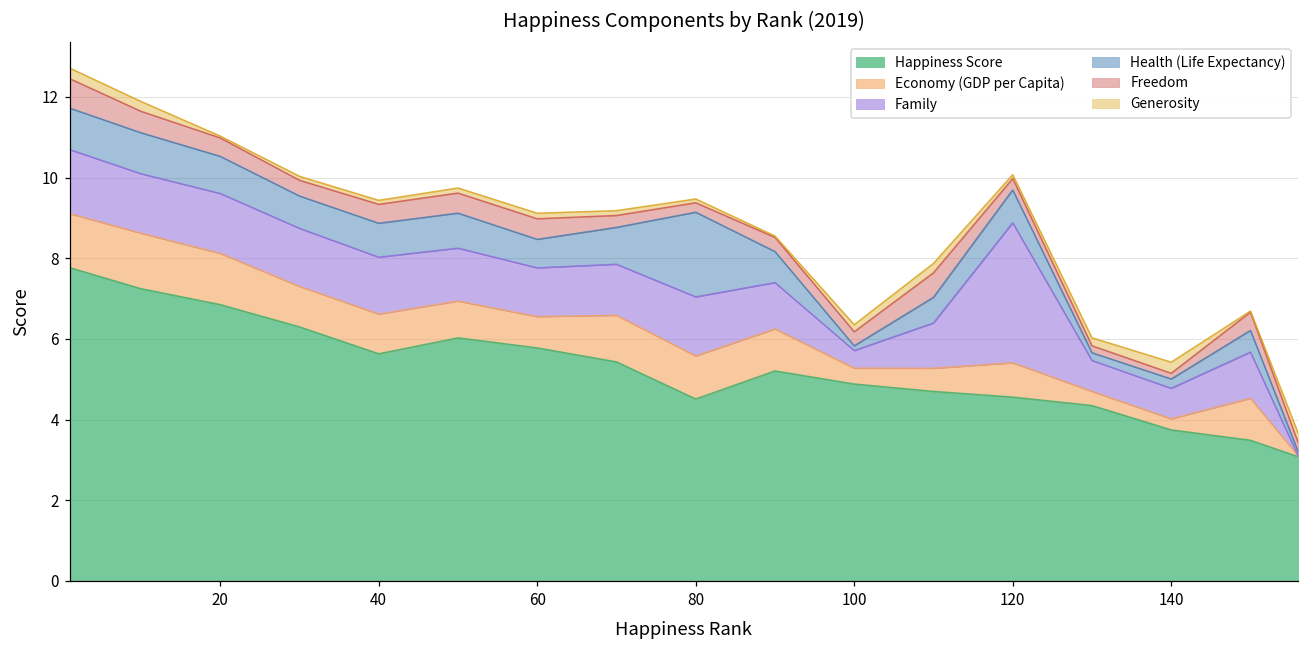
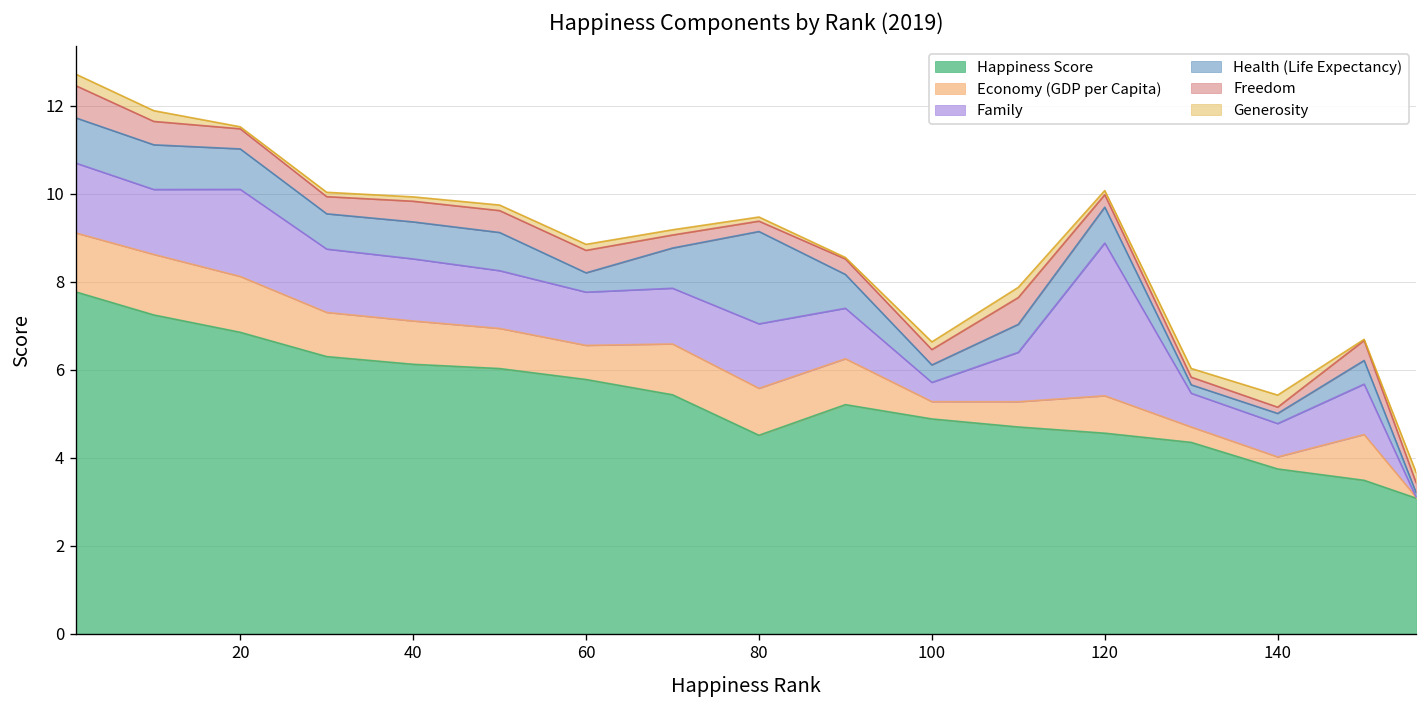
  {
    "Happiness Score": {
      "20": 6.9,
-     "40": 5.6,
+     "40": 6.1,
      "60": 5.8,
      "80": 4.5,
      "100": 4.9,
      "120": 4.6,
      "140": 3.7
    },
    "Family": {
-     "20": 1.5,
+     "20": 2.0,
      "40": 1.4,
      "60": 1.2,
      "80": 1.5,
      "100": 0.4,
      "120": 3.5,
      "140": 0.8
    },
    "Health (Life Expectancy)": {
      "20": 0.9,
      "40": 0.8,
-     "60": 0.7,
+     "60": 0.4,
      "80": 2.1,
-     "100": 0.1,
+     "100": 0.4,
      "120": 0.8,
      "140": 0.2
    }
  }
